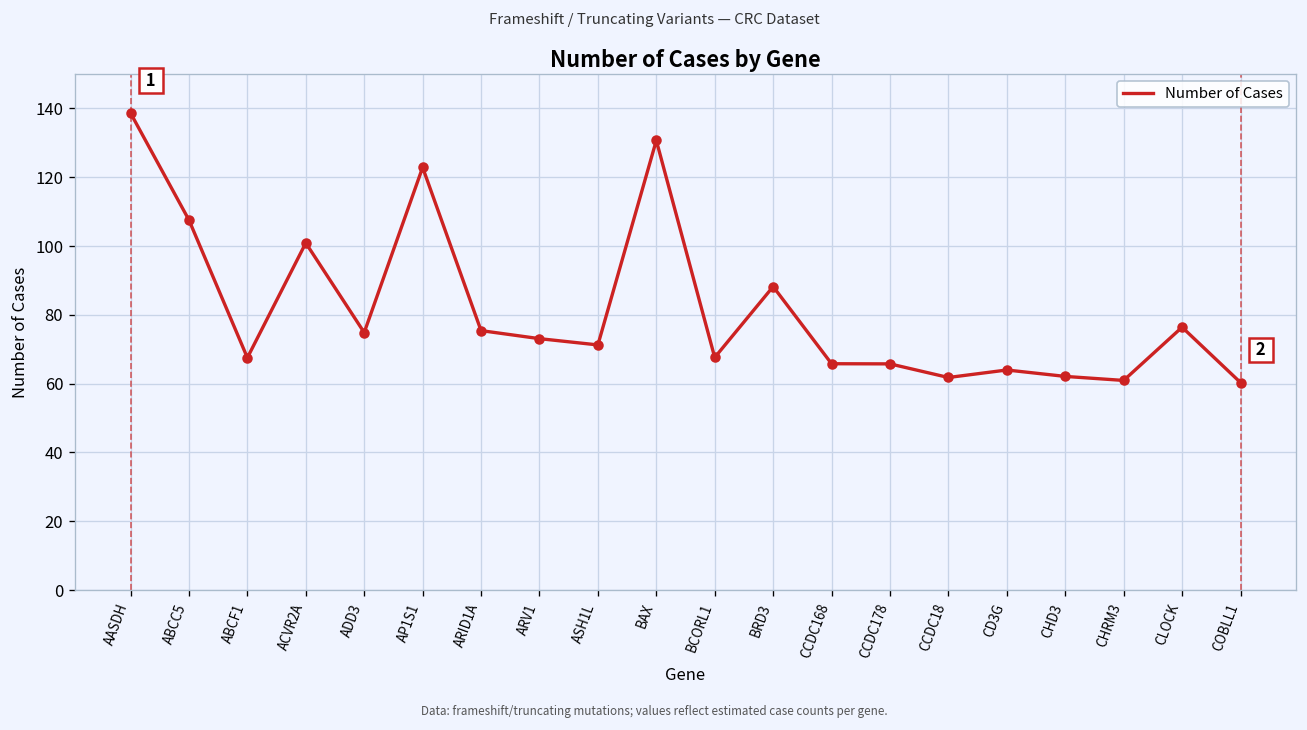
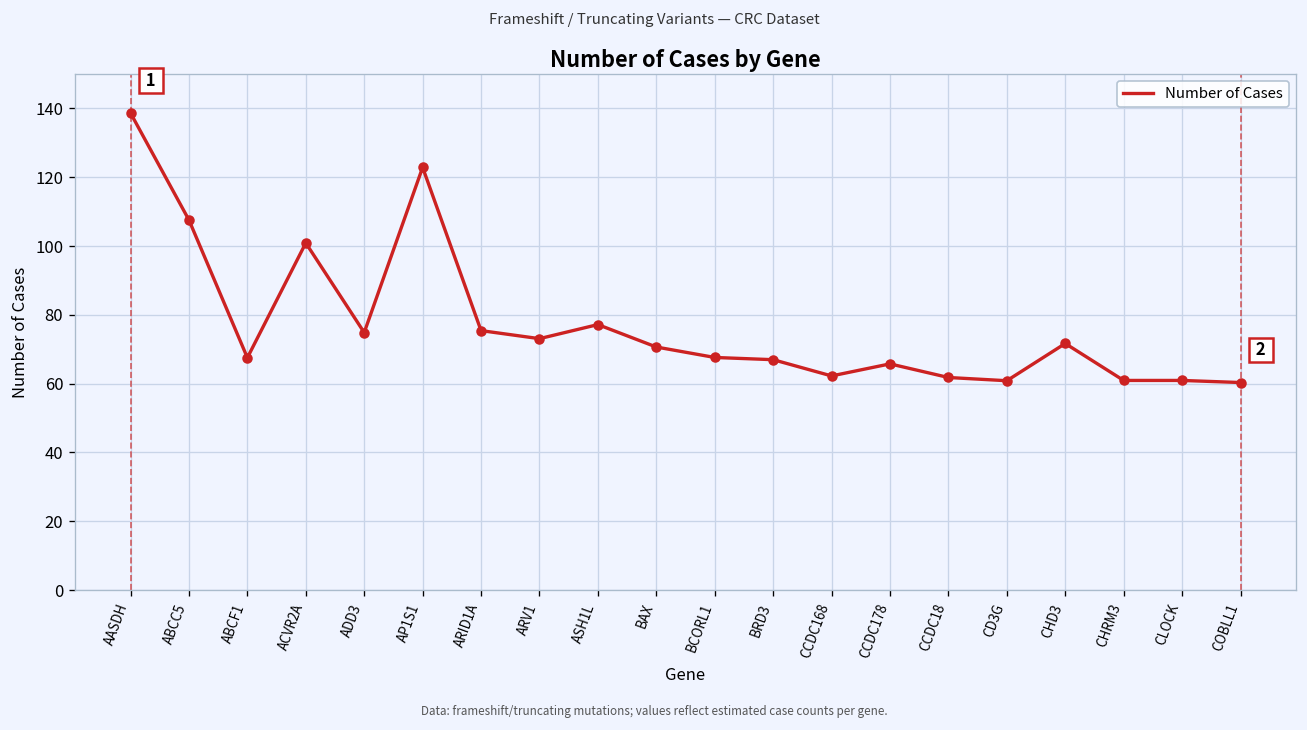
  {
    "ABCC5": 108,
    "ABCF1": 68,
    "ACVR2A": 101,
    "ADD3": 75,
    "AP1S1": 123,
    "ARID1A": 75,
    "ARV1": 73,
-   "ASH1L": 71,
-   "BAX": 131,
+   "ASH1L": 77,
+   "BAX": 71,
    "BCORL1": 68,
-   "BRD3": 88,
-   "CCDC168": 66,
+   "BRD3": 67,
+   "CCDC168": 62,
    "CCDC178": 66,
    "CCDC18": 62,
-   "CD3G": 64,
-   "CHD3": 62,
+   "CD3G": 61,
+   "CHD3": 72,
    "CHRM3": 61,
-   "CLOCK": 76
+   "CLOCK": 61
  }
